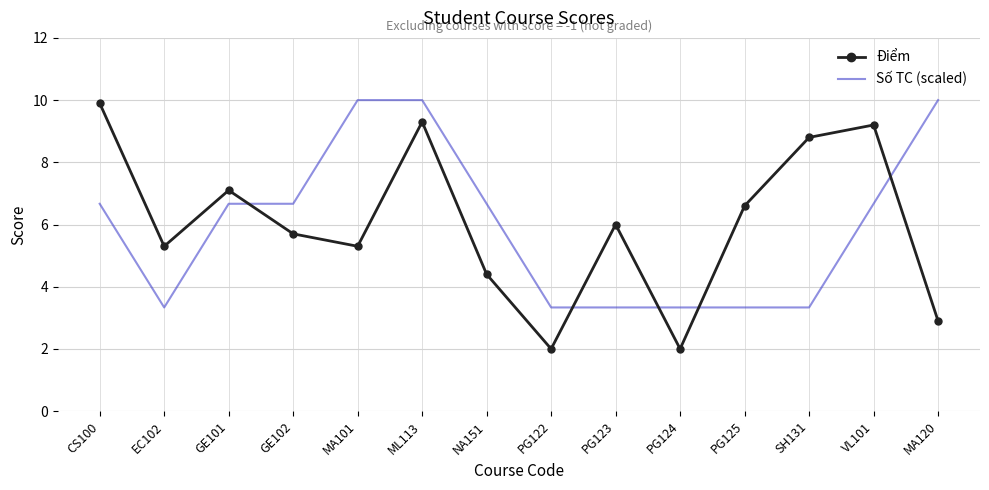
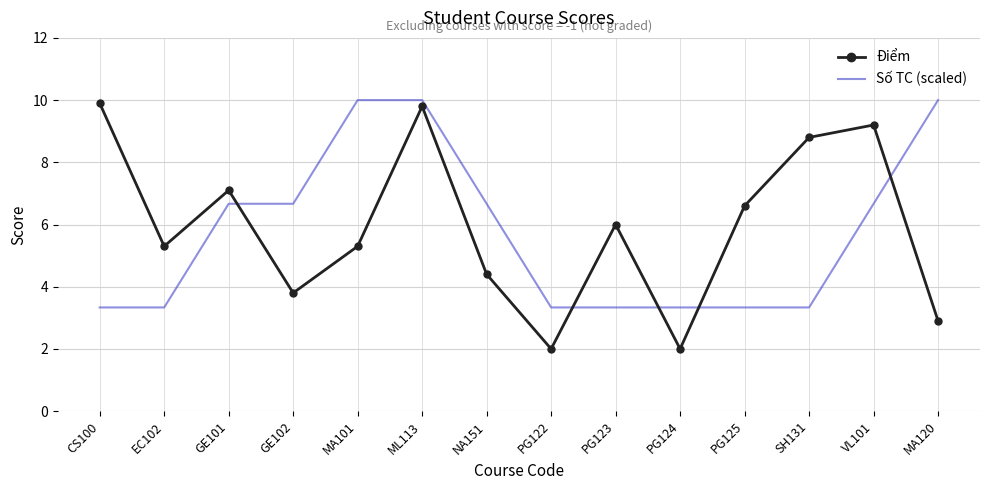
  {
    "Điểm": {
      "CS100": 9.9,
      "EC102": 5.3,
      "GE101": 7.1,
-     "GE102": 5.7,
+     "GE102": 3.8,
      "MA101": 5.3,
-     "ML113": 9.3,
+     "ML113": 9.8,
      "NA151": 4.4,
      "PG122": 2.0,
      "PG123": 6.0,
      "PG124": 2.0,
      "PG125": 6.6,
      "SH131": 8.8,
      "VL101": 9.2,
      "MA120": 2.9
    },
    "Số TC (scaled)": {
-     "CS100": 6.7,
+     "CS100": 3.3,
      "EC102": 3.3,
      "GE101": 6.7,
      "GE102": 6.7,
      "MA101": 10.0,
      "ML113": 10.0,
      "NA151": 6.7,
      "PG122": 3.3,
      "PG123": 3.3,
      "PG124": 3.3,
      "PG125": 3.3,
      "SH131": 3.3,
      "VL101": 6.7,
      "MA120": 10.0
    }
  }
